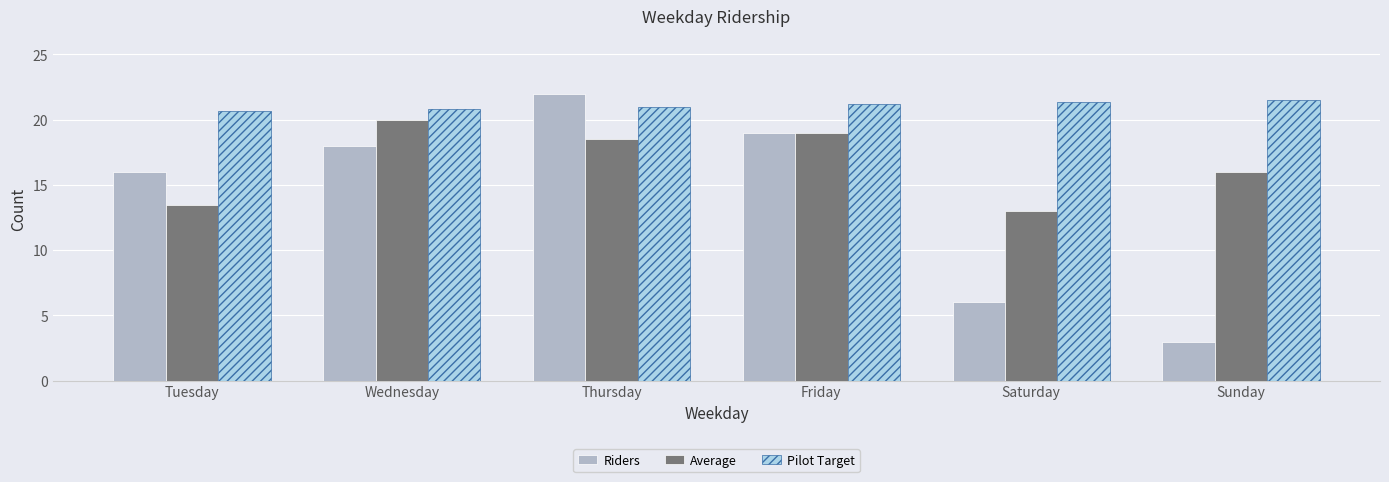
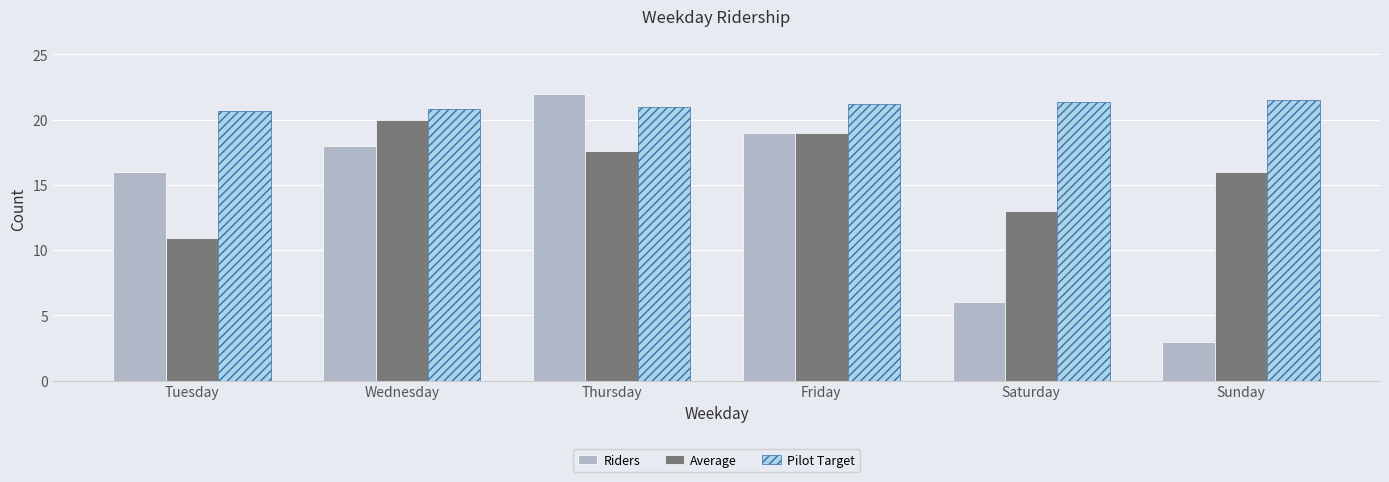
  {
    "Average": {
-     "Tuesday": 13.5,
+     "Tuesday": 10.9,
      "Wednesday": 20.0,
-     "Thursday": 18.5,
+     "Thursday": 17.6,
      "Friday": 19.0,
      "Saturday": 13.0,
      "Sunday": 16.0
    }
  }
